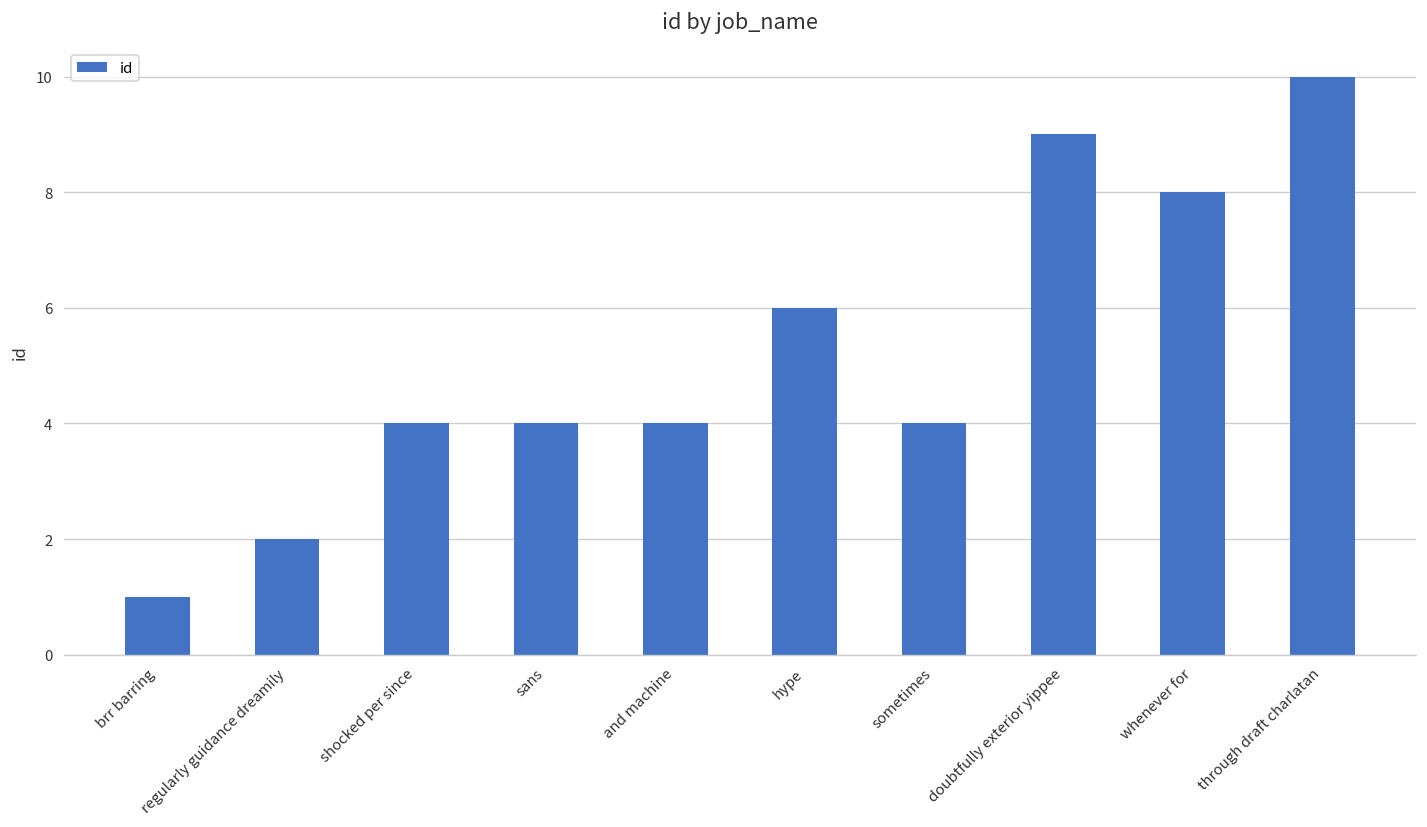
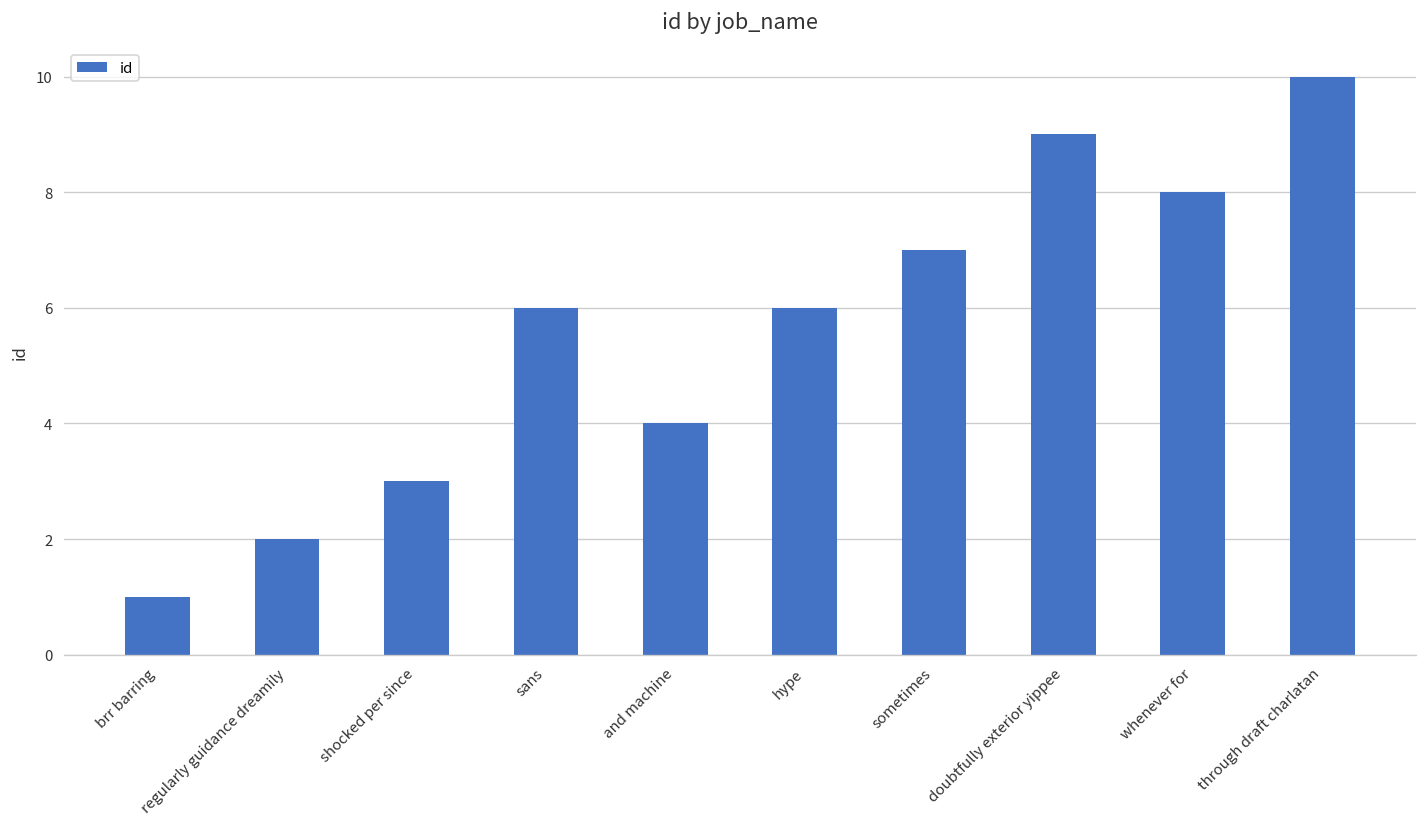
  {
    "brr barring": 1,
    "regularly guidance dreamily": 2,
-   "shocked per since": 4,
-   "sans": 4,
+   "shocked per since": 3,
+   "sans": 6,
    "and machine": 4,
    "hype": 6,
-   "sometimes": 4,
+   "sometimes": 7,
    "doubtfully exterior yippee": 9,
    "whenever for": 8,
    "through draft charlatan": 10
  }
